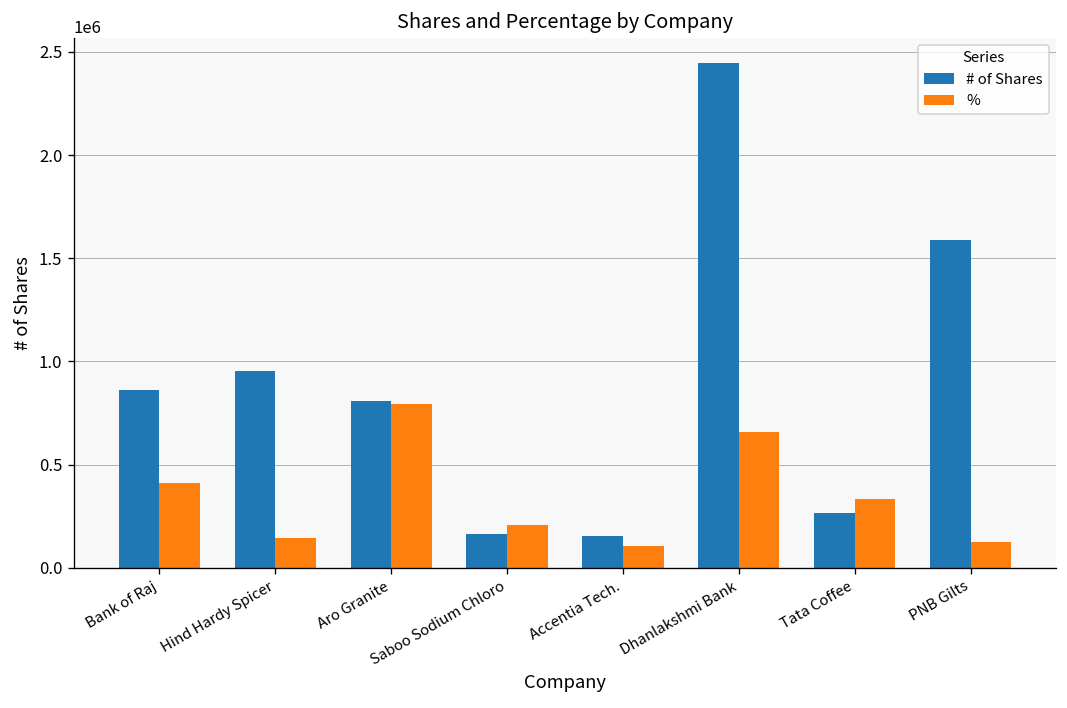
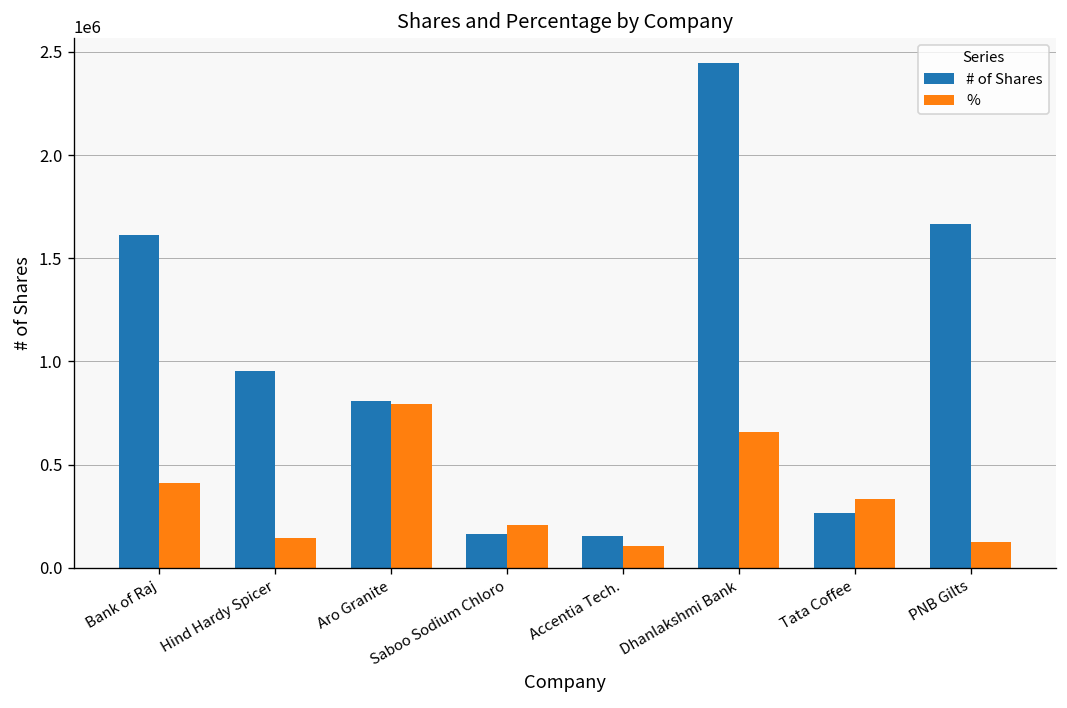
  {
    "# of Shares": {
-     "Bank of Raj": 860000,
+     "Bank of Raj": 1610000,
      "Hind Hardy Spicer": 950000,
      "Aro Granite": 810000,
      "Saboo Sodium Chloro": 160000,
      "Accentia Tech.": 160000,
      "Dhanlakshmi Bank": 2450000,
      "Tata Coffee": 260000,
-     "PNB Gilts": 1590000
+     "PNB Gilts": 1670000
    },
    "%": {
      "Bank of Raj": 410000,
      "Hind Hardy Spicer": 150000,
      "Aro Granite": 790000,
      "Saboo Sodium Chloro": 210000,
      "Accentia Tech.": 110000,
      "Dhanlakshmi Bank": 660000,
      "Tata Coffee": 340000,
      "PNB Gilts": 120000
    }
  }
